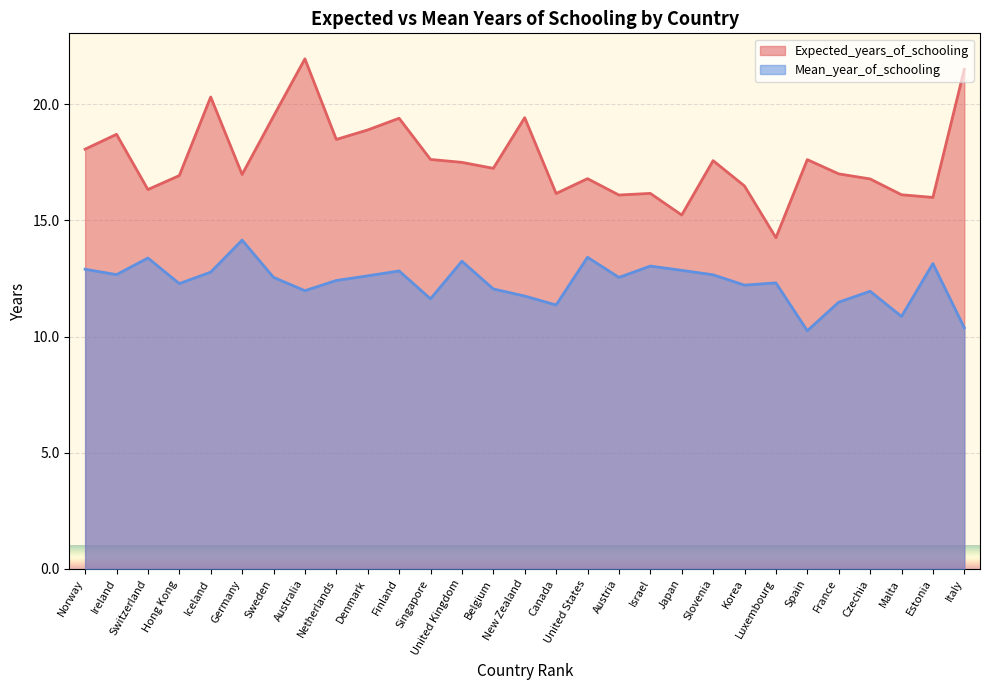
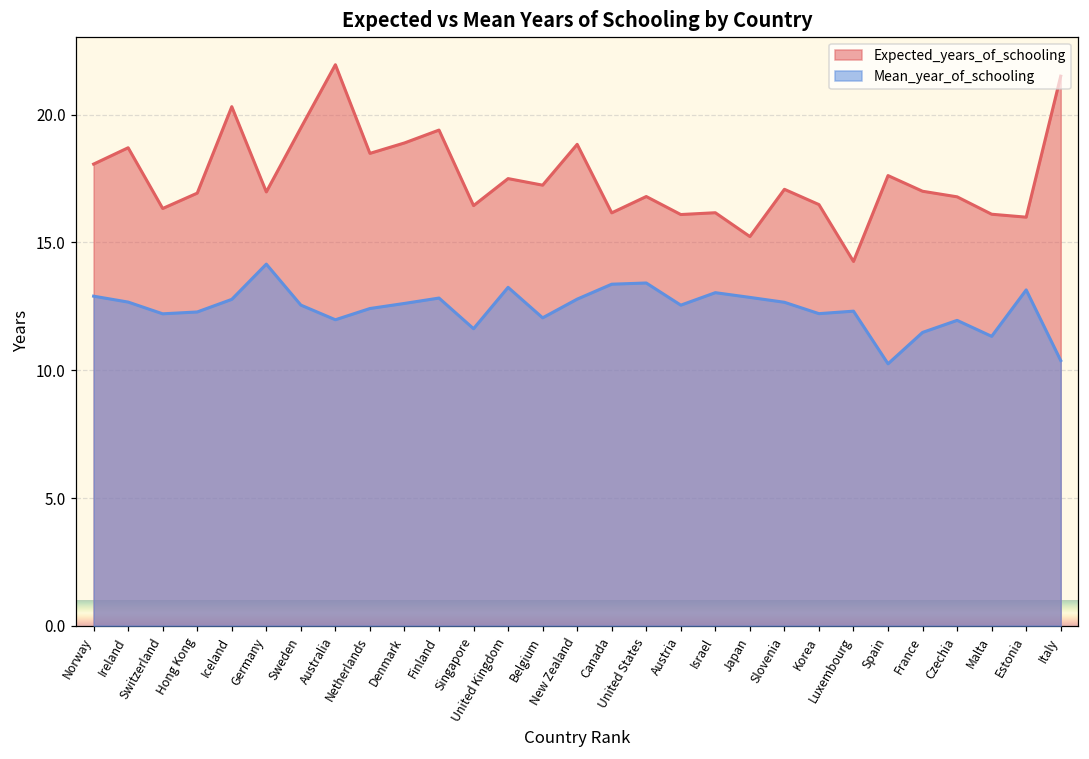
  {
    "Expected_years_of_schooling": {
      "Norway": 18.1,
      "Ireland": 18.7,
      "Switzerland": 16.3,
      "Hong Kong": 16.9,
      "Iceland": 20.3,
      "Germany": 17.0,
      "Sweden": 19.5,
      "Australia": 22.0,
      "Netherlands": 18.5,
      "Denmark": 18.9,
      "Finland": 19.4,
-     "Singapore": 17.6,
+     "Singapore": 16.4,
      "United Kingdom": 17.5,
      "Belgium": 17.2,
-     "New Zealand": 19.4,
+     "New Zealand": 18.8,
      "Canada": 16.2,
      "United States": 16.8,
      "Austria": 16.1,
      "Israel": 16.2,
      "Japan": 15.2,
-     "Slovenia": 17.6,
+     "Slovenia": 17.1,
      "Korea": 16.5,
      "Luxembourg": 14.3,
      "Spain": 17.6,
      "France": 17.0,
      "Czechia": 16.8,
      "Malta": 16.1,
      "Estonia": 16.0
    },
    "Mean_year_of_schooling": {
      "Norway": 12.9,
      "Ireland": 12.7,
-     "Switzerland": 13.4,
+     "Switzerland": 12.2,
      "Hong Kong": 12.3,
      "Iceland": 12.8,
      "Germany": 14.2,
      "Sweden": 12.5,
      "Australia": 12.0,
      "Netherlands": 12.4,
      "Denmark": 12.6,
      "Finland": 12.8,
      "Singapore": 11.6,
      "United Kingdom": 13.2,
      "Belgium": 12.1,
-     "New Zealand": 11.7,
-     "Canada": 11.4,
+     "New Zealand": 12.8,
+     "Canada": 13.4,
      "United States": 13.4,
      "Austria": 12.5,
      "Israel": 13.0,
      "Japan": 12.9,
      "Slovenia": 12.7,
      "Korea": 12.2,
      "Luxembourg": 12.3,
      "Spain": 10.3,
      "France": 11.5,
      "Czechia": 12.0,
-     "Malta": 10.9,
+     "Malta": 11.3,
      "Estonia": 13.1,
      "Italy": 10.4
    }
  }
